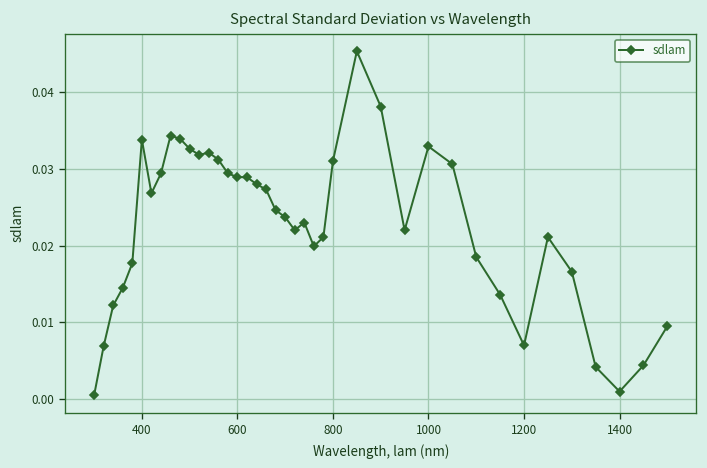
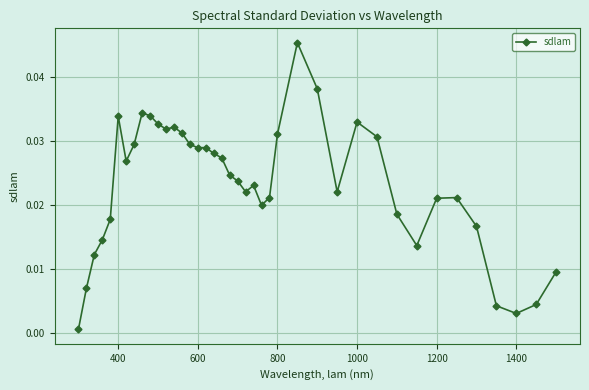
  {
    "400": 0.034,
    "600": 0.029,
    "800": 0.031,
    "1000": 0.033,
-   "1200": 0.007,
-   "1400": 0.001
+   "1200": 0.021,
+   "1400": 0.003
  }
